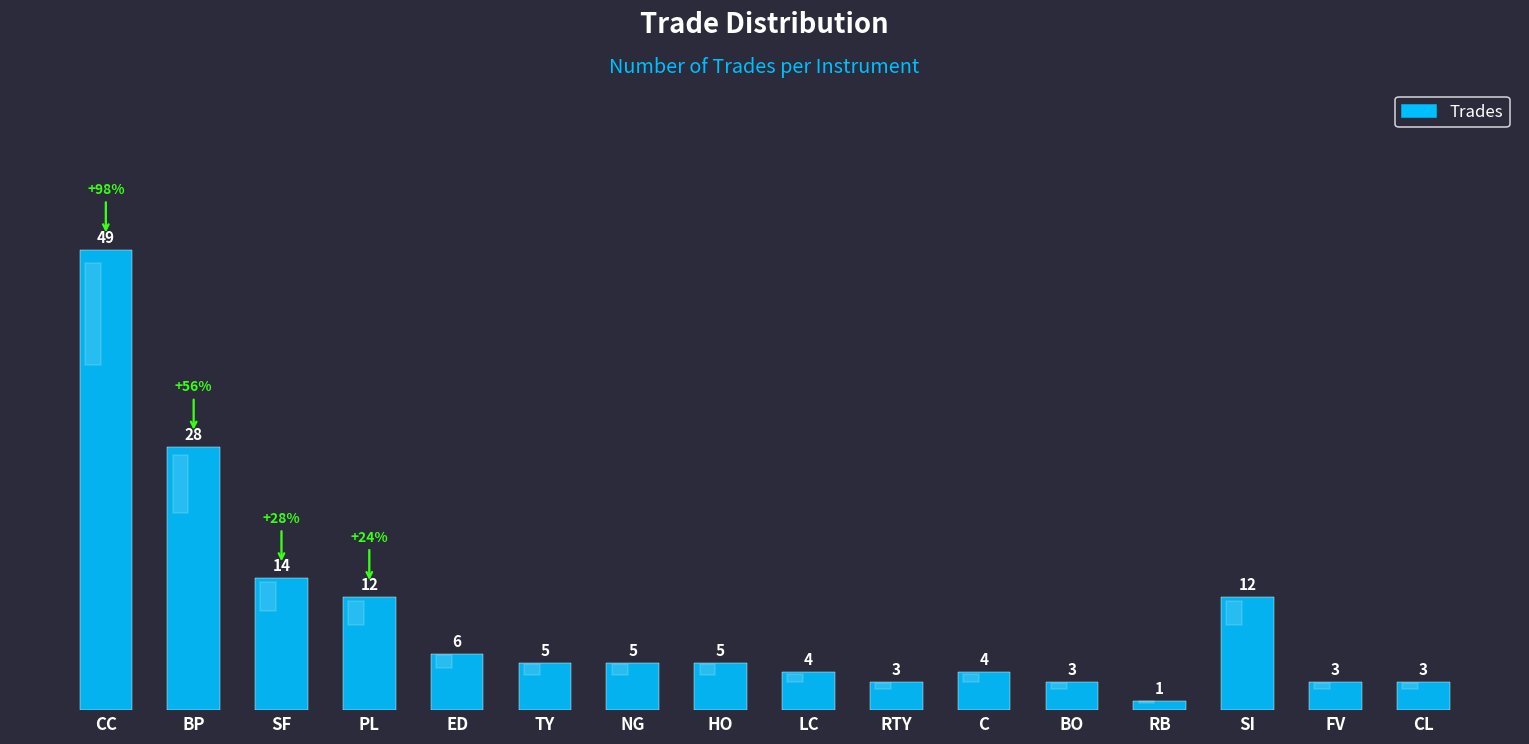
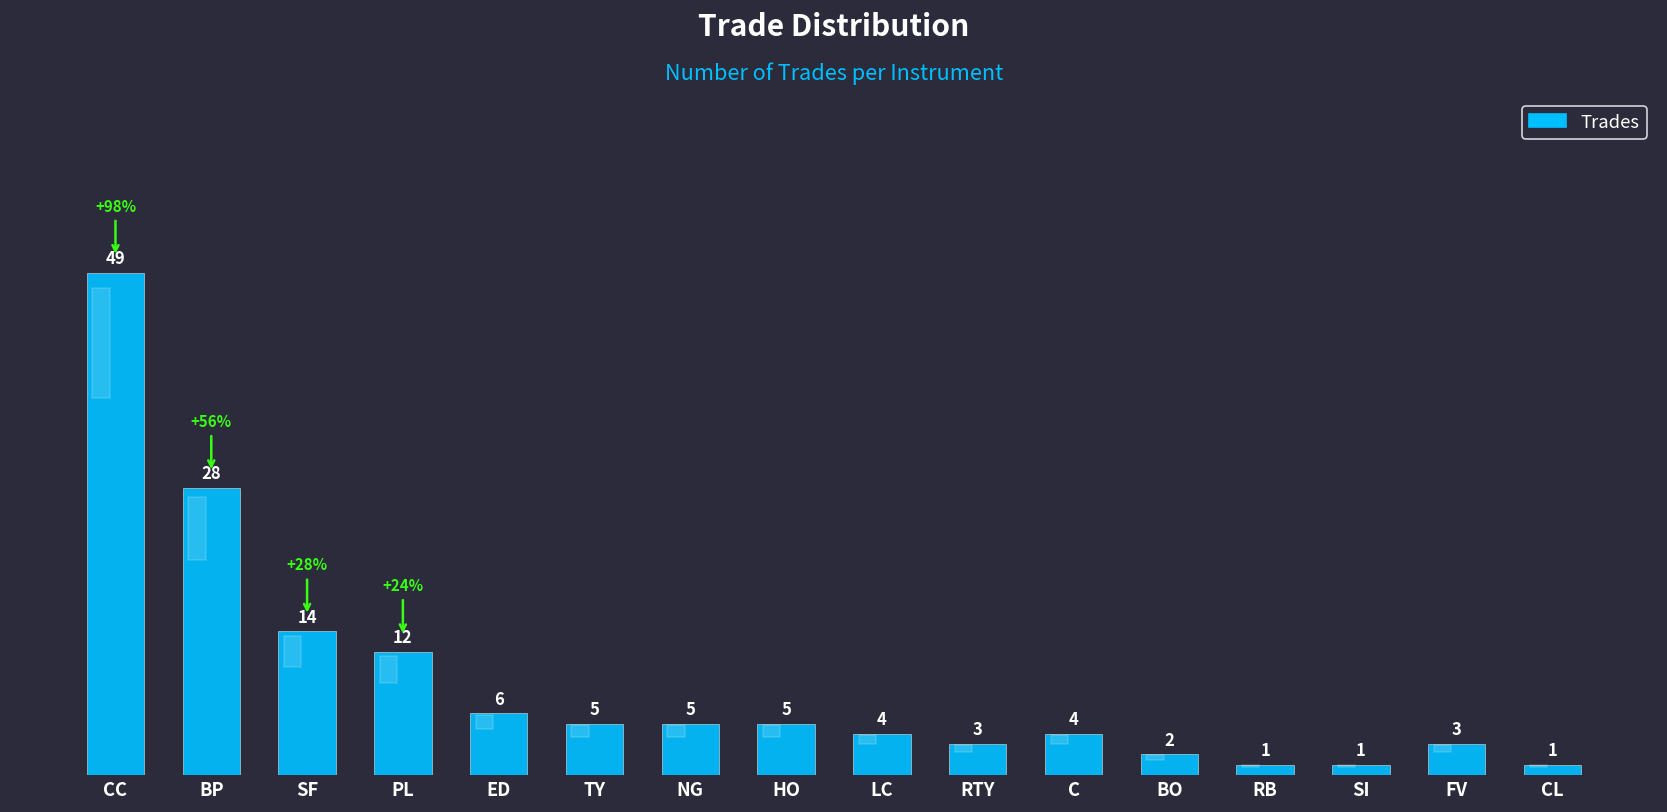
  {
    "CC": 49,
    "BP": 28,
    "SF": 14,
    "PL": 12,
    "ED": 6,
    "TY": 5,
    "NG": 5,
    "HO": 5,
    "LC": 4,
    "RTY": 3,
    "C": 4,
-   "BO": 3,
+   "BO": 2,
    "RB": 1,
-   "SI": 12,
+   "SI": 1,
    "FV": 3,
-   "CL": 3
+   "CL": 1
  }
